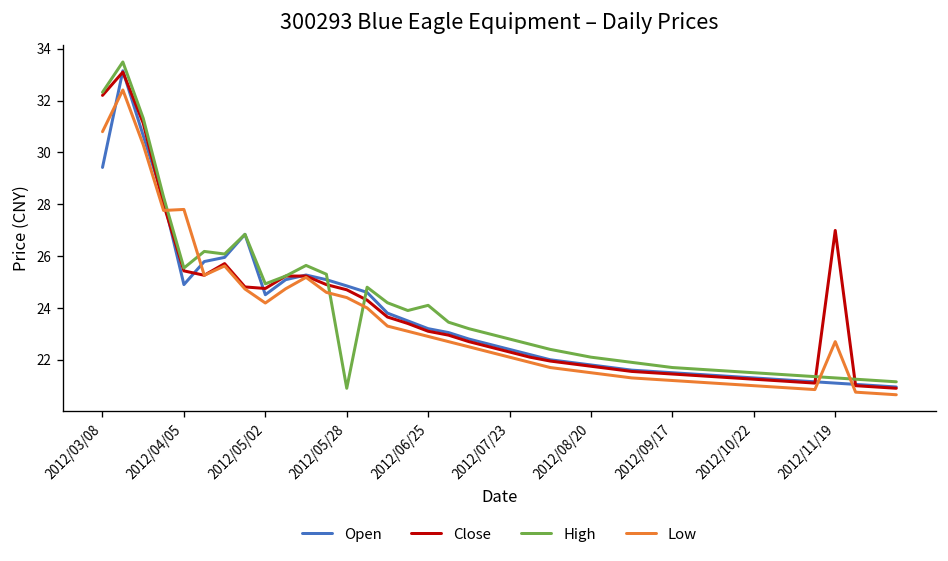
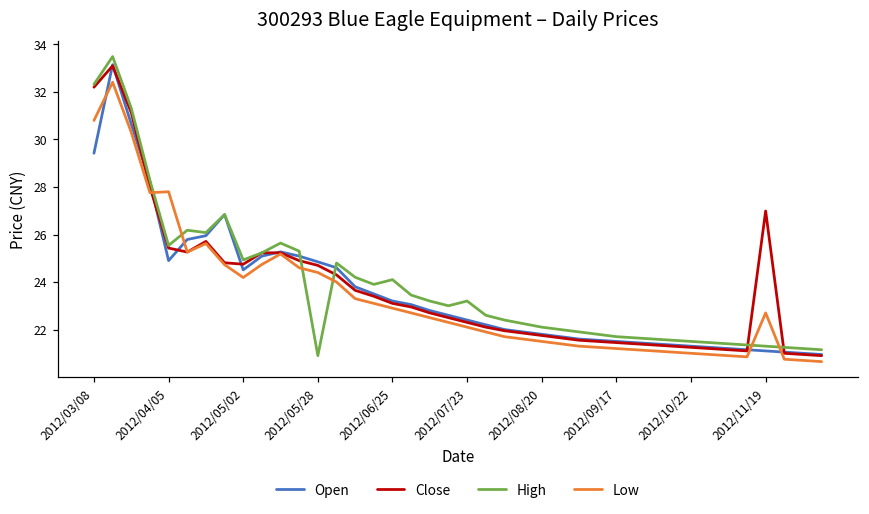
  {
    "Open": {
      "2012/03/08": 29.4,
      "2012/04/05": 24.9,
      "2012/05/02": 24.5,
      "2012/05/28": 24.9,
      "2012/11/19": 21.1
    },
    "Close": {
      "2012/03/08": 32.2,
      "2012/05/02": 24.8,
      "2012/05/28": 24.7,
      "2012/11/19": 27.0
    },
    "High": {
      "2012/03/08": 32.3,
      "2012/05/02": 24.9,
      "2012/05/28": 20.9,
      "2012/06/25": 24.1,
-     "2012/07/23": 22.8,
+     "2012/07/23": 23.2,
      "2012/08/20": 22.1,
      "2012/09/17": 21.7,
      "2012/10/22": 21.5,
      "2012/11/19": 21.3
    },
    "Low": {
      "2012/03/08": 30.8,
      "2012/04/05": 27.8,
      "2012/05/02": 24.2,
      "2012/05/28": 24.4,
      "2012/06/25": 22.9,
      "2012/07/23": 22.1,
      "2012/08/20": 21.5,
      "2012/09/17": 21.2,
      "2012/10/22": 21.0,
      "2012/11/19": 22.7
    }
  }
